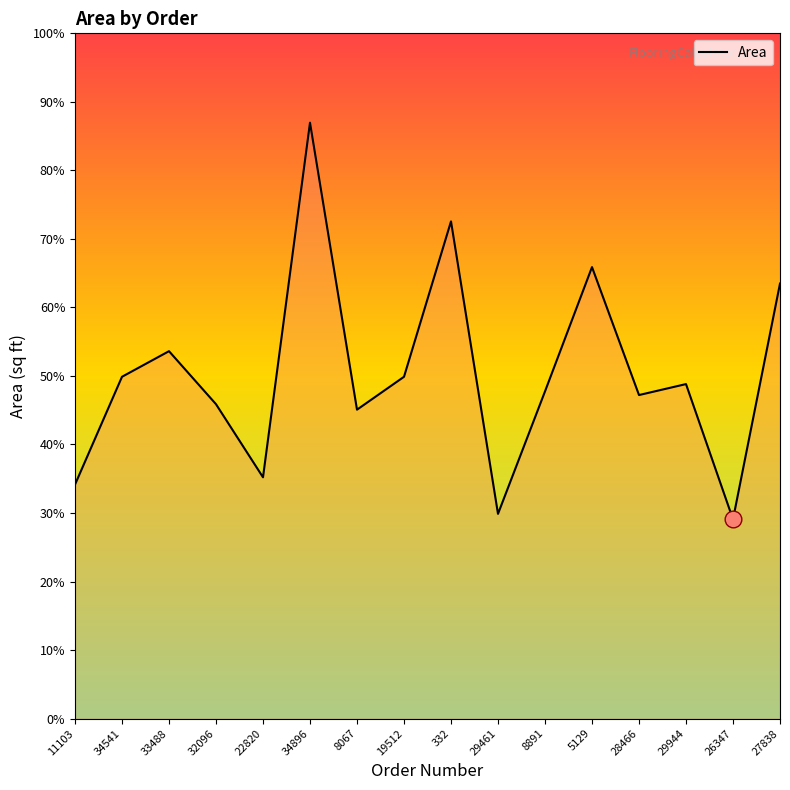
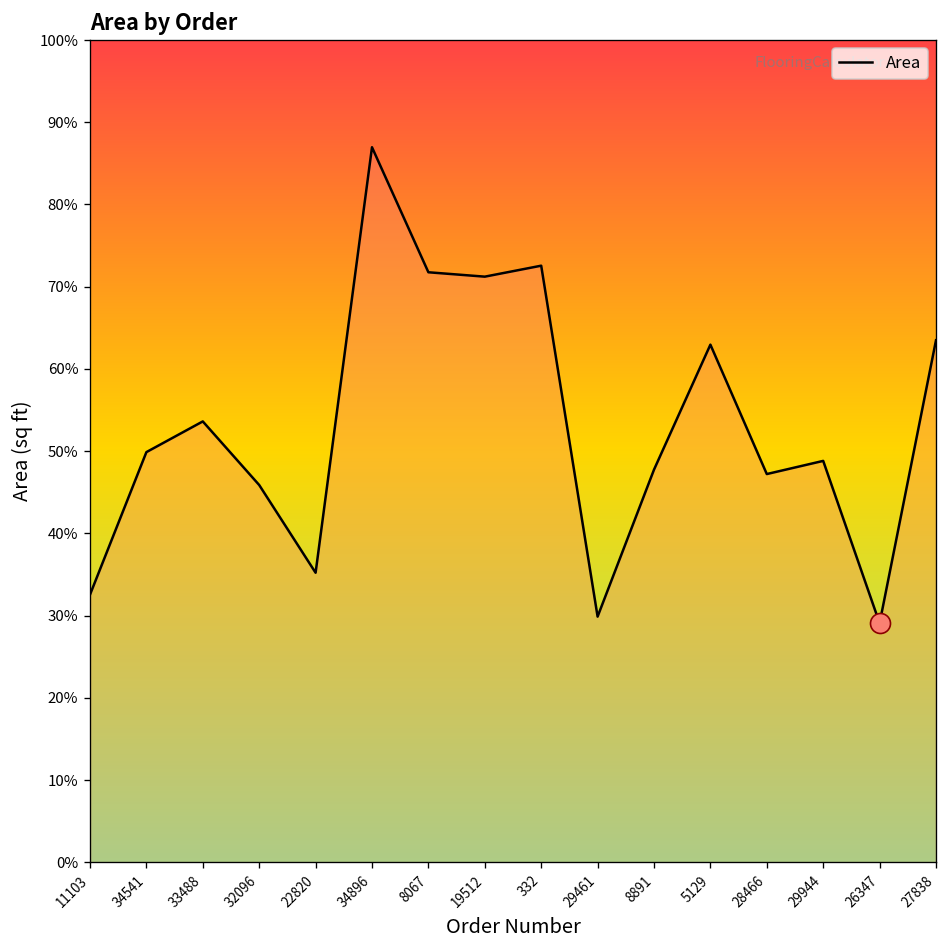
  {
    "Area": {
-     "11103": "34%",
+     "11103": "33%",
      "34541": "50%",
      "33488": "54%",
      "32096": "46%",
      "22820": "35%",
      "34896": "87%",
-     "8067": "45%",
-     "19512": "50%",
+     "8067": "72%",
+     "19512": "71%",
      "332": "73%",
      "29461": "30%",
      "8891": "48%",
-     "5129": "66%",
+     "5129": "63%",
      "28466": "47%",
      "29944": "49%",
      "27838": "63%"
    }
  }
